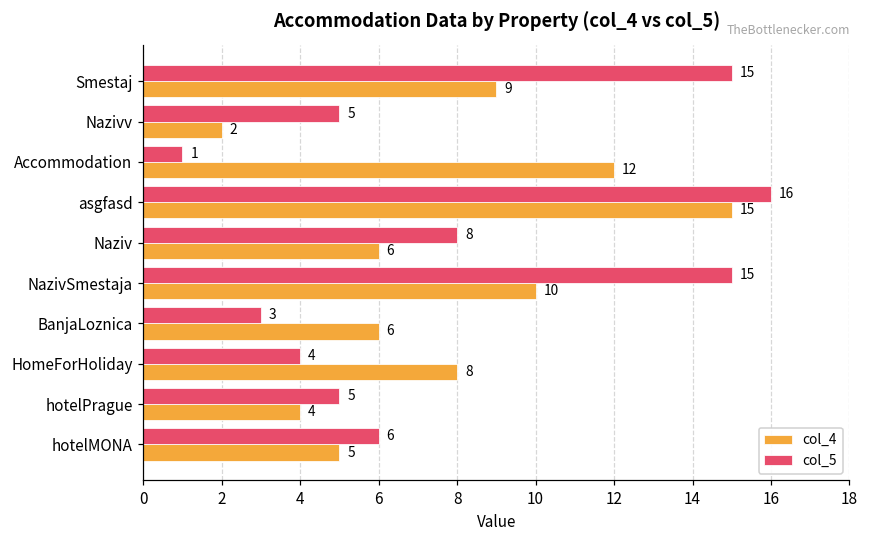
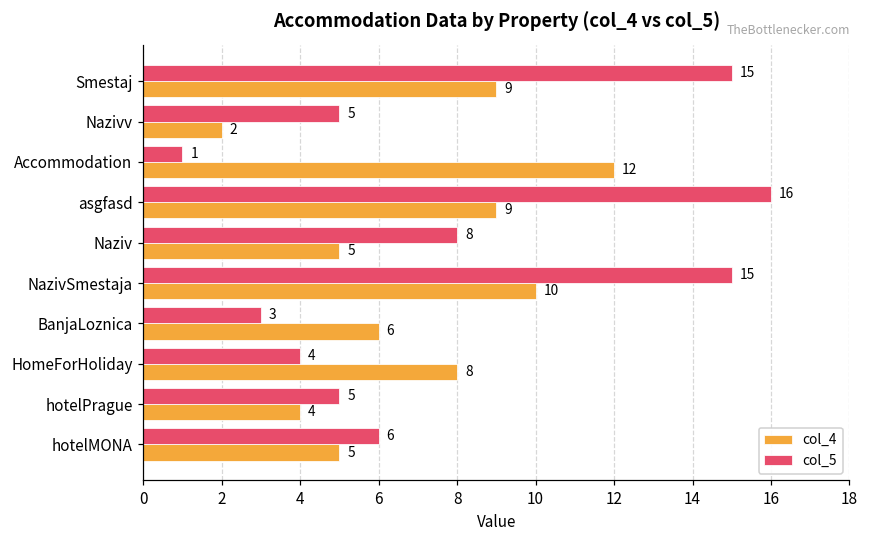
  {
    "col_4": {
      "Smestaj": 9,
      "Nazivv": 2,
      "Accommodation": 12,
-     "asgfasd": 15,
-     "Naziv": 6,
+     "asgfasd": 9,
+     "Naziv": 5,
      "NazivSmestaja": 10,
      "BanjaLoznica": 6,
      "HomeForHoliday": 8,
      "hotelPrague": 4,
      "hotelMONA": 5
    },
    "col_5": {
      "Smestaj": 15,
      "Nazivv": 5,
      "Accommodation": 1,
      "asgfasd": 16,
      "Naziv": 8,
      "NazivSmestaja": 15,
      "BanjaLoznica": 3,
      "HomeForHoliday": 4,
      "hotelPrague": 5,
      "hotelMONA": 6
    }
  }
